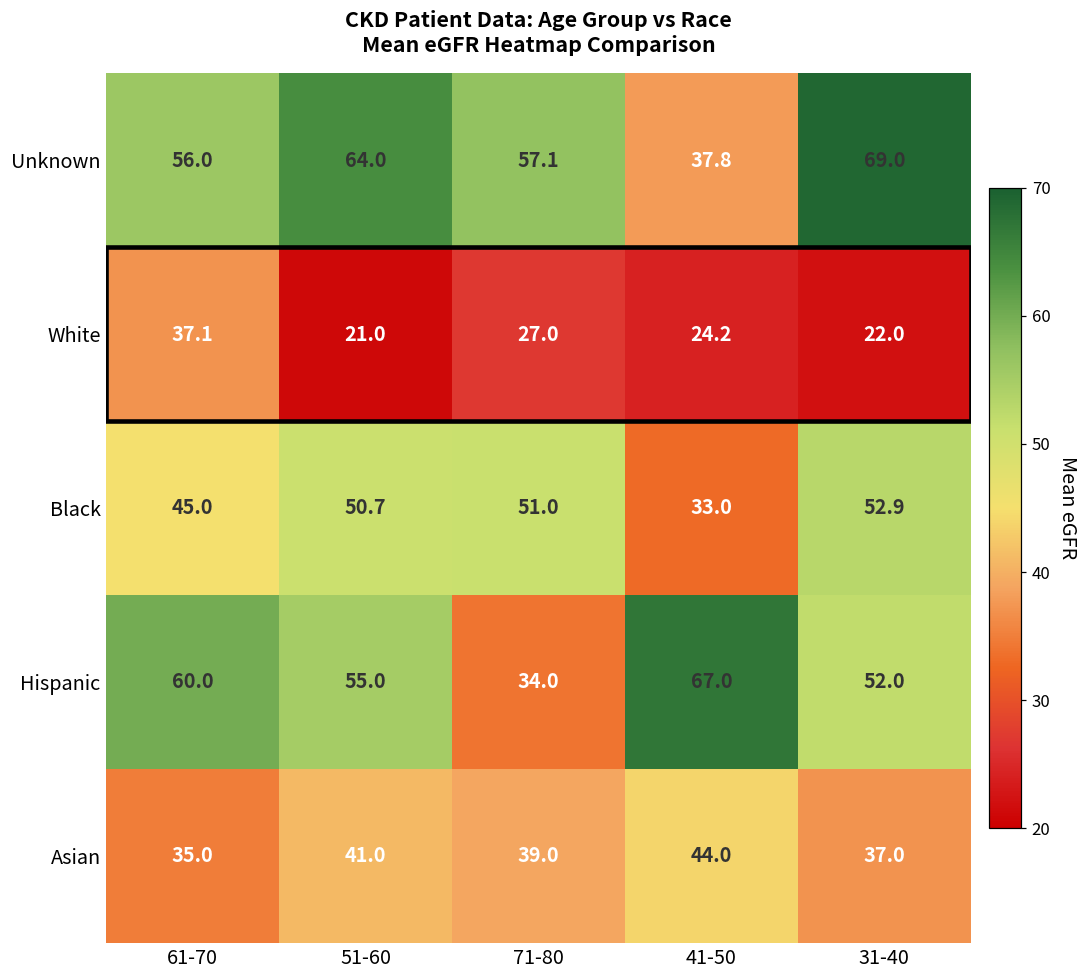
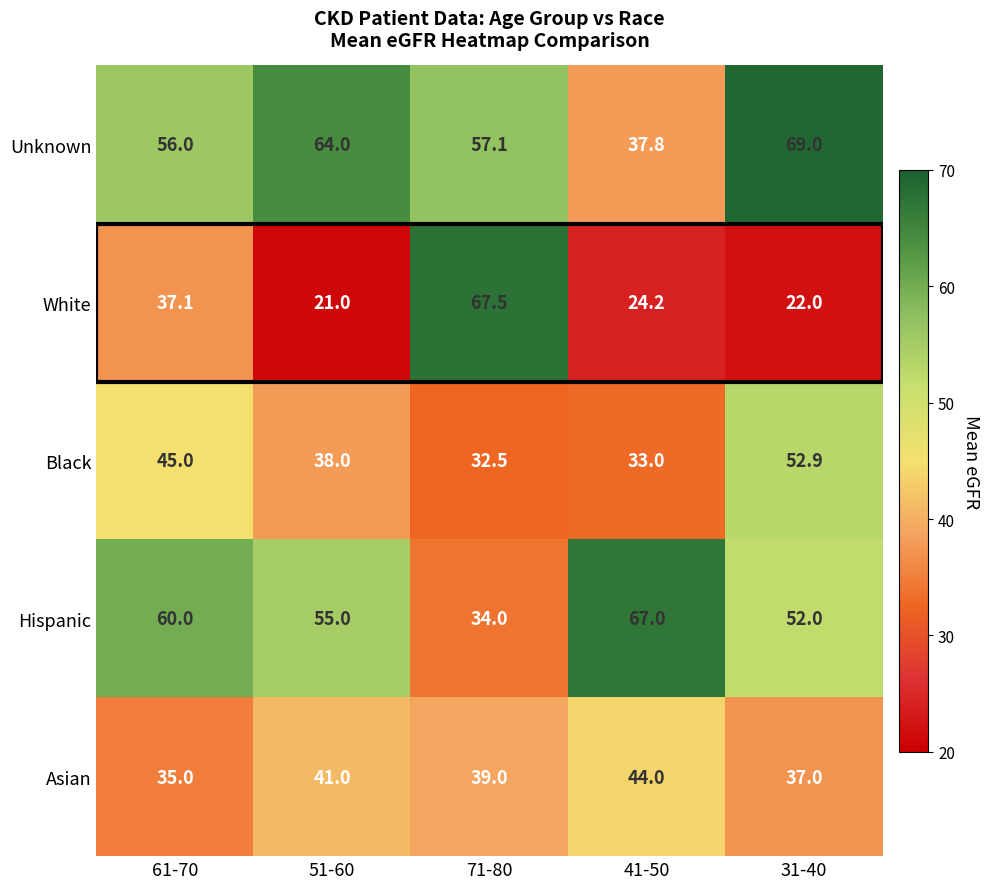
  {
    "Unknown": {
      "61-70": 56.0,
      "51-60": 64.0,
      "71-80": 57.1,
      "41-50": 37.8,
      "31-40": 69.0
    },
    "White": {
      "61-70": 37.1,
      "51-60": 21.0,
-     "71-80": 27.0,
+     "71-80": 67.5,
      "41-50": 24.2,
      "31-40": 22.0
    },
    "Black": {
      "61-70": 45.0,
-     "51-60": 50.7,
-     "71-80": 51.0,
+     "51-60": 38.0,
+     "71-80": 32.5,
      "41-50": 33.0,
      "31-40": 52.9
    },
    "Hispanic": {
      "61-70": 60.0,
      "51-60": 55.0,
      "71-80": 34.0,
      "41-50": 67.0,
      "31-40": 52.0
    },
    "Asian": {
      "61-70": 35.0,
      "51-60": 41.0,
      "71-80": 39.0,
      "41-50": 44.0,
      "31-40": 37.0
    }
  }
